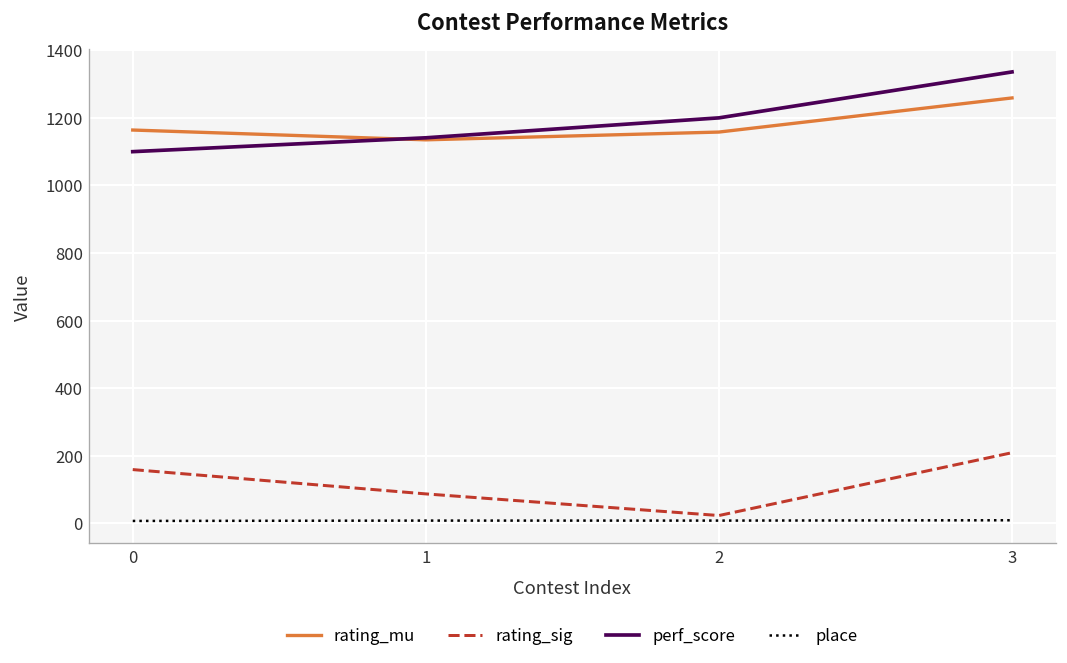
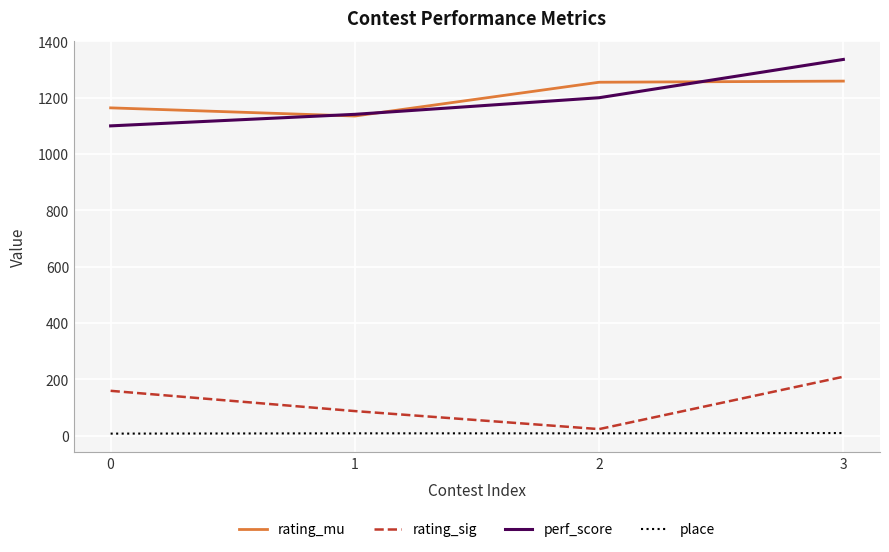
  {
    "rating_mu": {
      "0": 1160,
-     "2": 1160,
+     "2": 1260,
      "3": 1260
    },
    "rating_sig": {
      "0": 160,
      "1": 90,
      "2": 20,
      "3": 210
    },
    "perf_score": {
      "0": 1100,
      "2": 1200,
      "3": 1340
    },
    "place": {
      "0": 10,
      "1": 10,
      "2": 10,
      "3": 10
    }
  }
